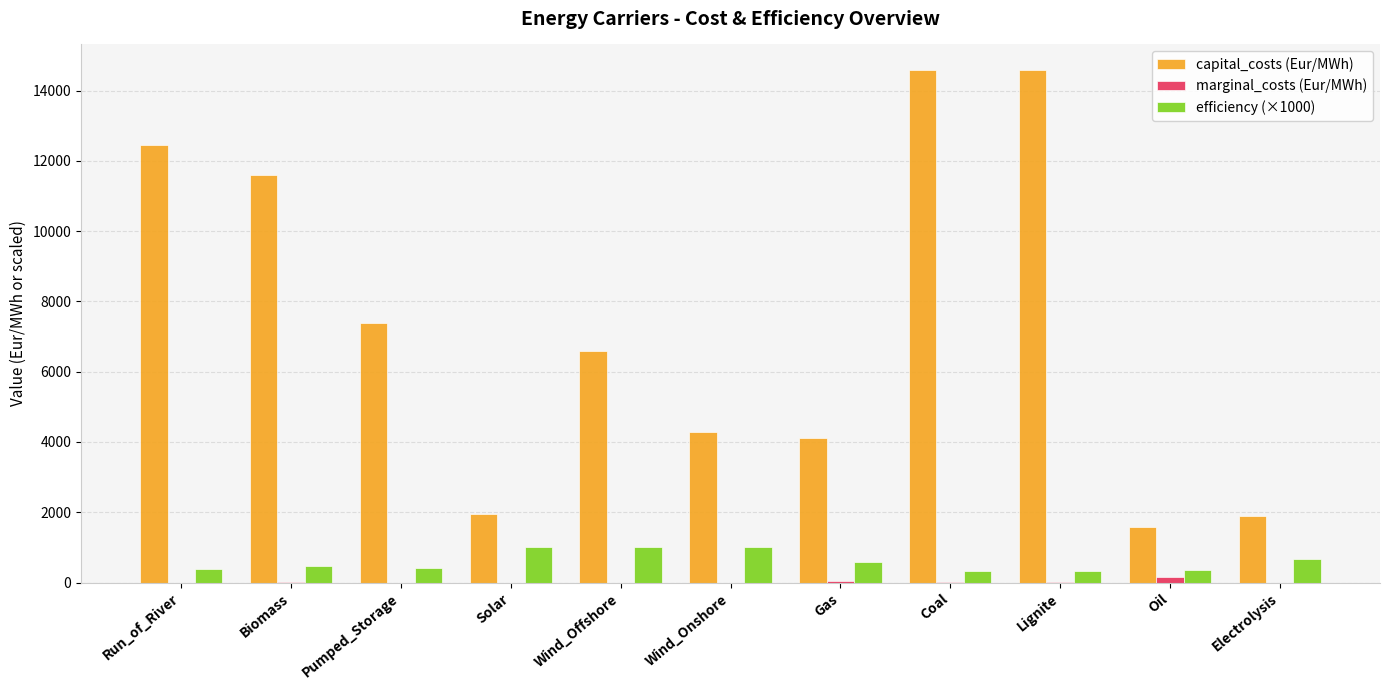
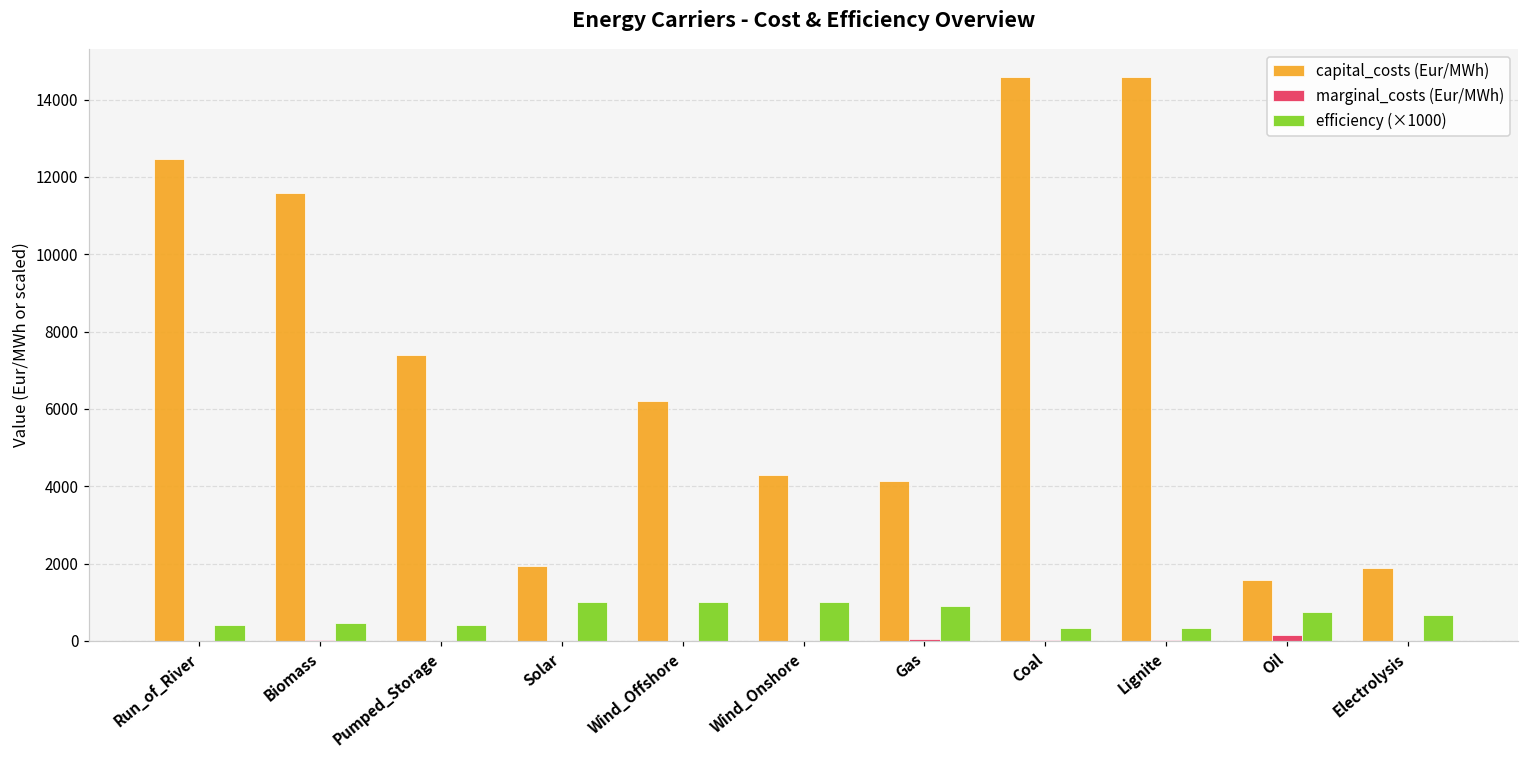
  {
    "capital_costs (Eur/MWh)": {
      "Run_of_River": 12500,
      "Biomass": 11600,
      "Pumped_Storage": 7400,
      "Solar": 1900,
-     "Wind_Offshore": 6600,
+     "Wind_Offshore": 6200,
      "Wind_Onshore": 4300,
      "Gas": 4100,
      "Coal": 14600,
      "Lignite": 14600,
      "Oil": 1600,
      "Electrolysis": 1900
    },
    "marginal_costs (Eur/MWh)": {
      "Run_of_River": 0,
      "Pumped_Storage": 0,
      "Solar": 0,
      "Wind_Offshore": 0,
      "Wind_Onshore": 0,
      "Oil": 100,
      "Electrolysis": 0
    },
    "efficiency (×1000)": {
      "Run_of_River": 400,
      "Biomass": 500,
      "Pumped_Storage": 400,
      "Solar": 1000,
      "Wind_Offshore": 1000,
      "Wind_Onshore": 1000,
-     "Gas": 600,
+     "Gas": 900,
      "Coal": 300,
      "Lignite": 300,
-     "Oil": 400,
+     "Oil": 800,
      "Electrolysis": 700
    }
  }
